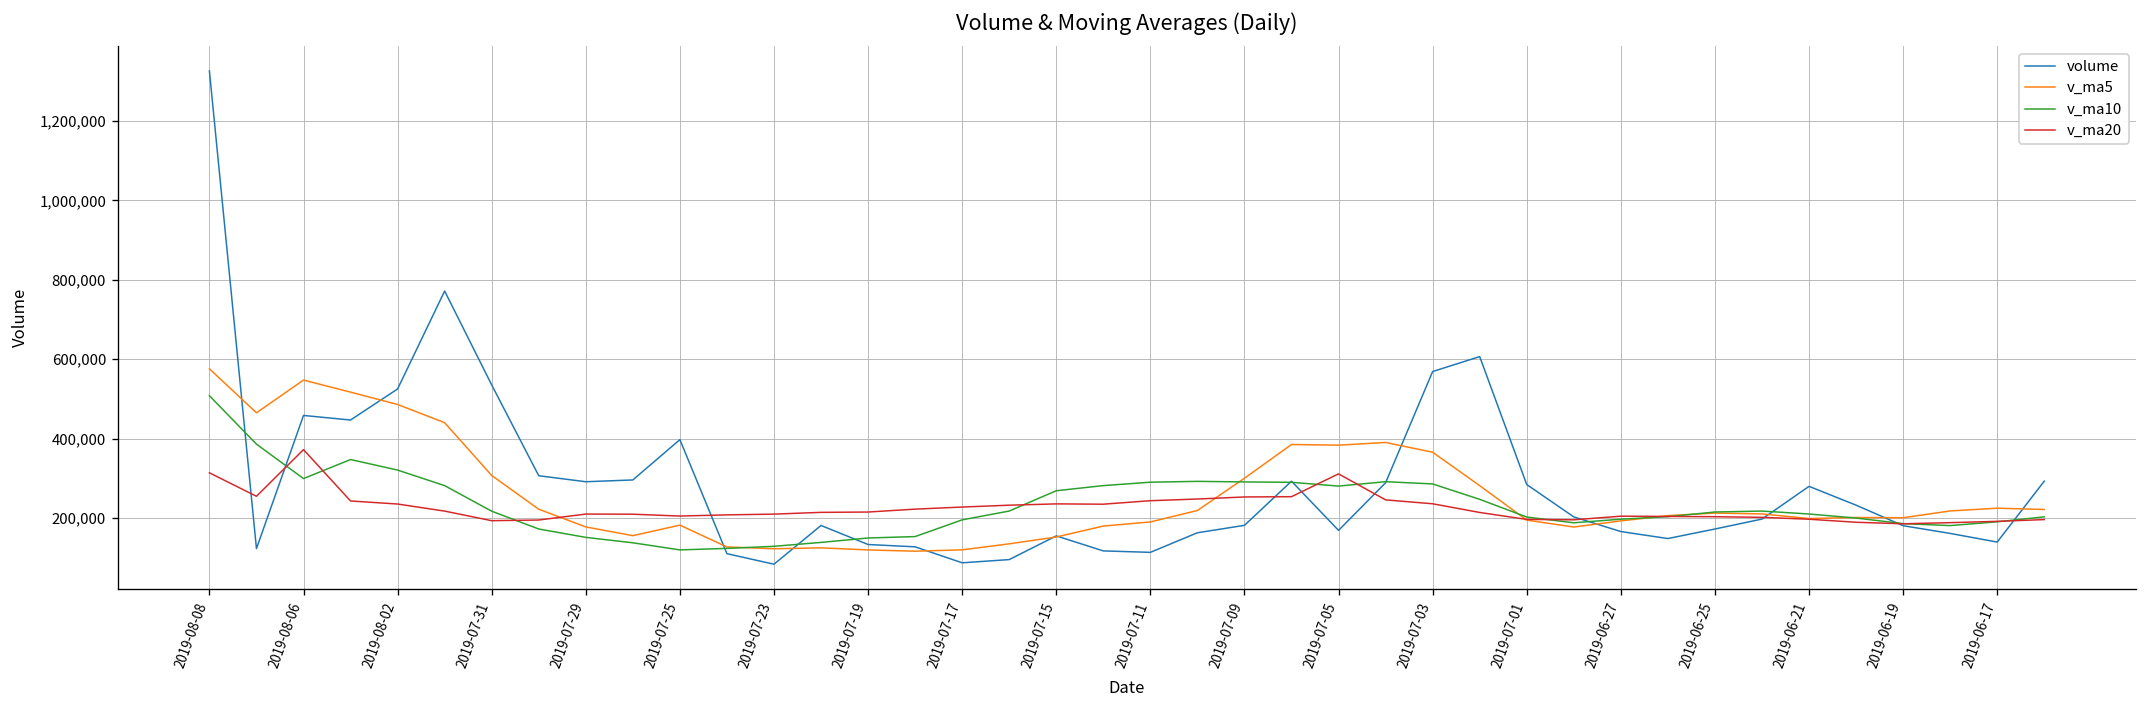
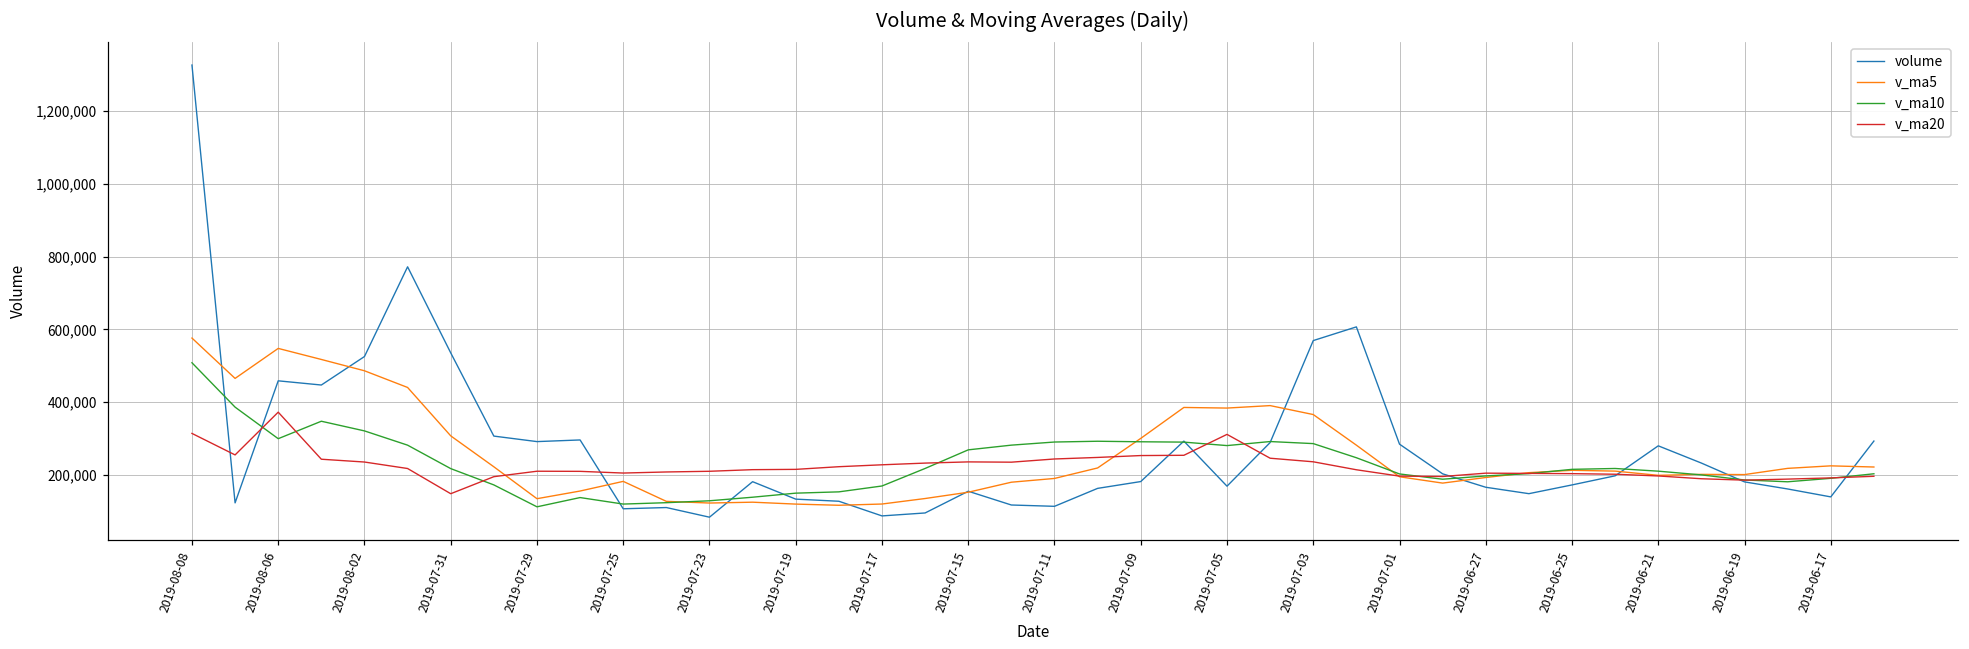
  {
    "volume": {
      "2019-08-08": "1,330,000",
      "2019-08-06": "460,000",
      "2019-08-02": "530,000",
      "2019-07-31": "540,000",
      "2019-07-29": "290,000",
-     "2019-07-25": "400,000",
+     "2019-07-25": "110,000",
      "2019-07-23": "80,000",
      "2019-07-19": "130,000",
      "2019-07-17": "90,000",
      "2019-07-11": "110,000",
      "2019-07-09": "180,000",
      "2019-07-05": "170,000",
      "2019-07-03": "570,000",
      "2019-07-01": "280,000",
      "2019-06-27": "170,000",
      "2019-06-25": "170,000",
      "2019-06-21": "280,000",
      "2019-06-17": "140,000"
    },
    "v_ma5": {
      "2019-08-08": "580,000",
      "2019-08-06": "550,000",
      "2019-08-02": "490,000",
      "2019-07-31": "310,000",
-     "2019-07-29": "180,000",
+     "2019-07-29": "130,000",
      "2019-07-25": "180,000",
      "2019-07-19": "120,000",
      "2019-07-17": "120,000",
      "2019-07-11": "190,000",
      "2019-07-09": "300,000",
      "2019-07-05": "380,000",
      "2019-07-03": "370,000",
      "2019-06-19": "200,000",
      "2019-06-17": "230,000"
    },
    "v_ma10": {
      "2019-08-08": "510,000",
      "2019-08-06": "300,000",
      "2019-08-02": "320,000",
      "2019-07-31": "220,000",
-     "2019-07-29": "150,000",
+     "2019-07-29": "110,000",
      "2019-07-25": "120,000",
      "2019-07-19": "150,000",
-     "2019-07-17": "200,000",
+     "2019-07-17": "170,000",
      "2019-07-15": "270,000",
      "2019-07-11": "290,000",
      "2019-07-09": "290,000",
      "2019-07-05": "280,000",
      "2019-07-03": "290,000",
      "2019-06-21": "210,000"
    },
    "v_ma20": {
      "2019-08-08": "310,000",
      "2019-08-06": "370,000",
      "2019-08-02": "240,000",
-     "2019-07-31": "190,000",
+     "2019-07-31": "150,000",
      "2019-07-29": "210,000",
      "2019-07-25": "210,000",
      "2019-07-23": "210,000",
      "2019-07-19": "220,000",
      "2019-07-17": "230,000",
      "2019-07-15": "240,000",
      "2019-07-11": "240,000",
      "2019-07-09": "250,000",
      "2019-07-05": "310,000",
      "2019-07-03": "240,000",
      "2019-06-27": "210,000",
      "2019-06-25": "200,000"
    }
  }
